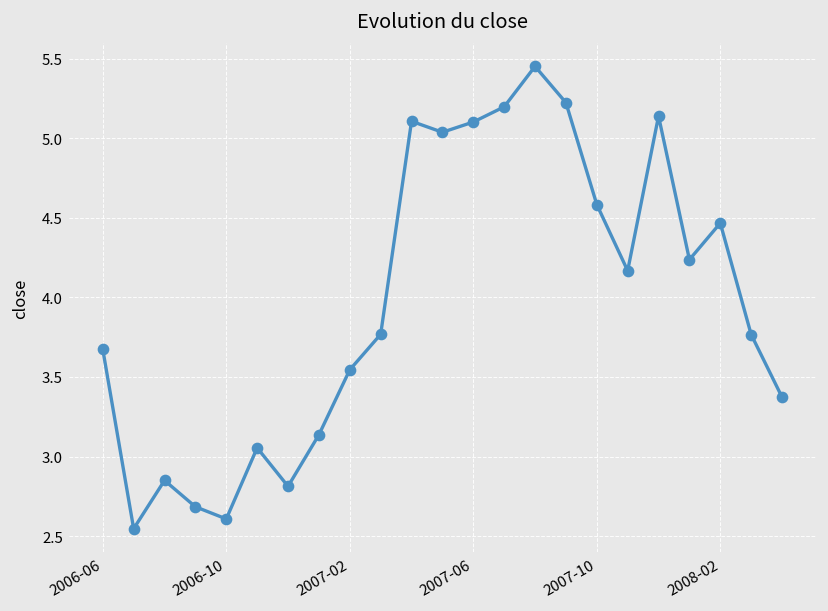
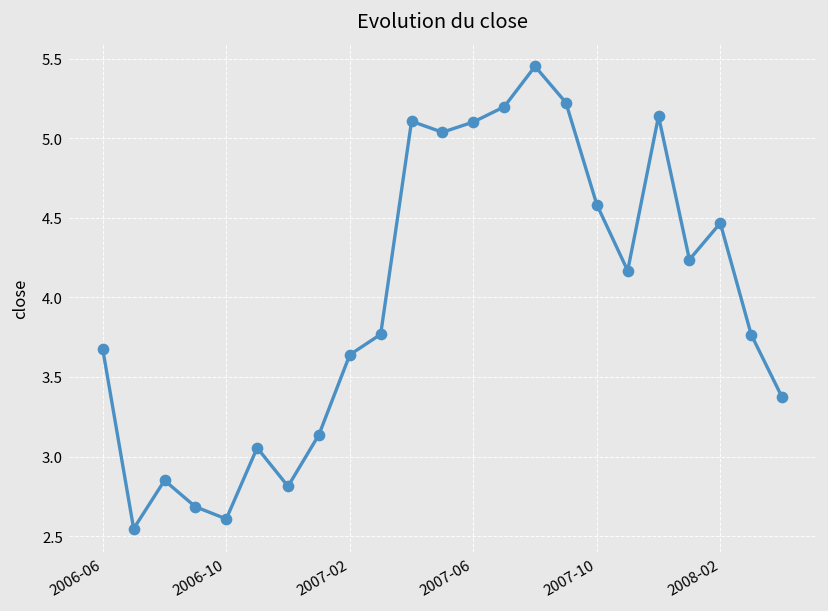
  {
    "2006-06": 3.67,
    "2006-10": 2.61,
-   "2007-02": 3.54,
+   "2007-02": 3.64,
    "2007-06": 5.10,
    "2007-10": 4.58,
    "2008-02": 4.47
  }
